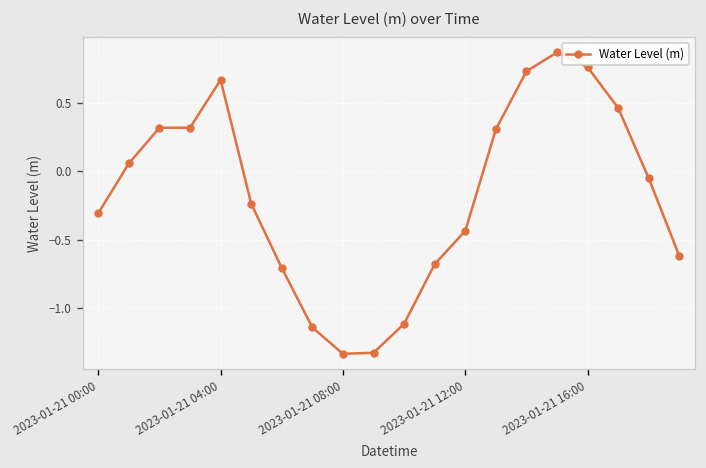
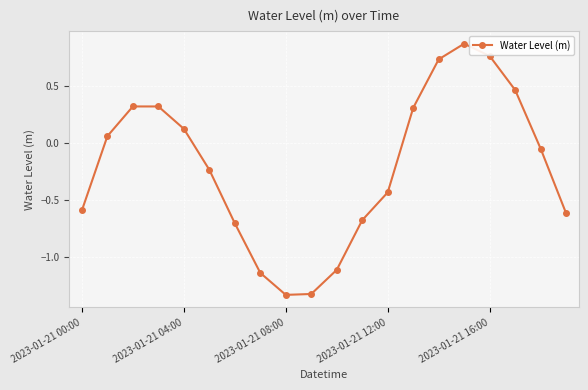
  {
-   "2023-01-21 00:00": -0.31,
-   "2023-01-21 04:00": 0.67,
+   "2023-01-21 00:00": -0.59,
+   "2023-01-21 04:00": 0.12,
    "2023-01-21 08:00": -1.33,
    "2023-01-21 12:00": -0.43,
    "2023-01-21 16:00": 0.76
  }
